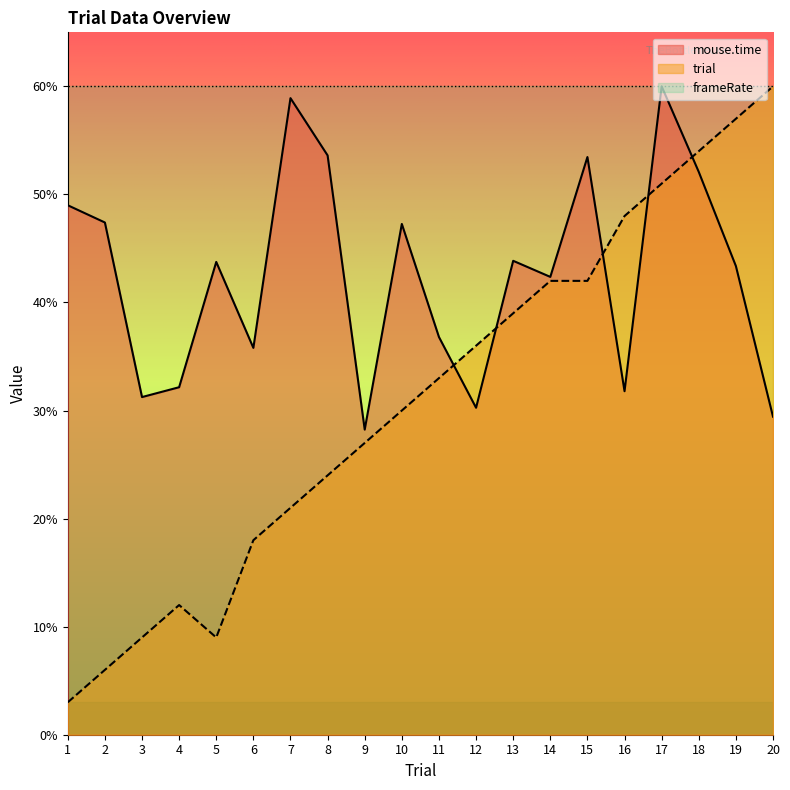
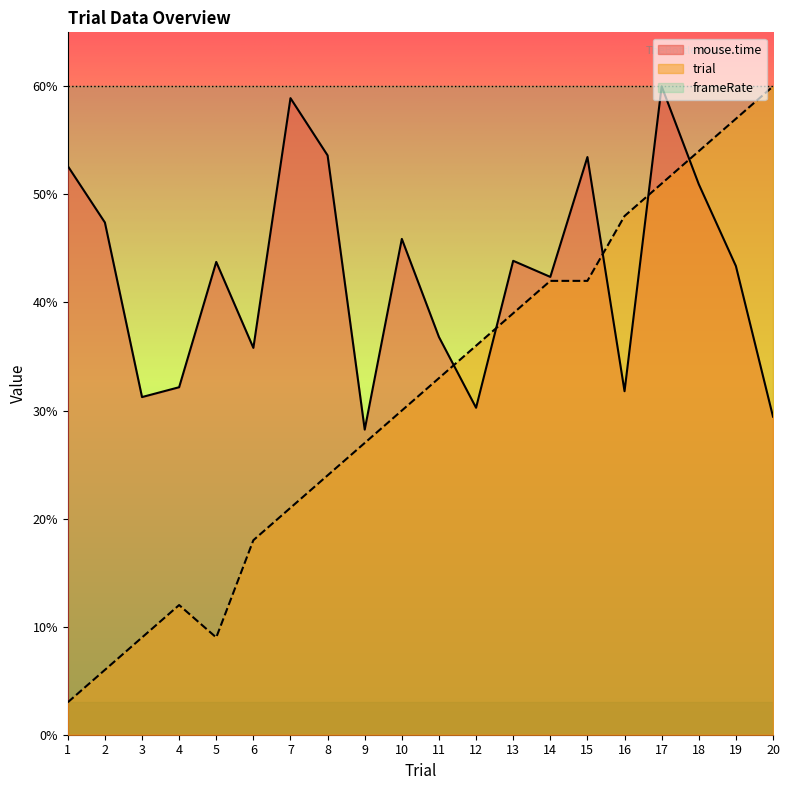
  {
    "mouse.time": {
-     "1": "49.0%",
+     "1": "52.6%",
      "2": "47.4%",
      "3": "31.2%",
      "4": "32.2%",
      "5": "43.8%",
      "6": "35.8%",
      "7": "58.9%",
      "8": "53.6%",
      "9": "28.2%",
-     "10": "47.3%",
+     "10": "45.9%",
      "11": "36.8%",
      "12": "30.3%",
      "13": "43.9%",
      "14": "42.4%",
      "15": "53.5%",
      "16": "31.8%",
-     "18": "52.1%",
+     "18": "50.9%",
      "19": "43.4%",
      "20": "29.4%"
    },
    "trial": {
      "2": "6.0%",
      "3": "9.0%",
      "4": "12.0%",
      "5": "9.0%",
      "6": "18.0%",
      "7": "21.0%",
      "8": "24.0%",
      "9": "27.0%",
      "10": "30.0%",
      "11": "33.0%",
      "12": "36.0%",
      "13": "39.0%",
      "14": "42.0%",
      "15": "42.0%",
      "16": "48.0%",
      "17": "51.0%",
      "18": "54.0%",
      "19": "57.0%"
    },
    "frameRate": {
      "1": "60.0%",
      "2": "60.0%",
      "3": "60.0%",
      "4": "60.0%",
      "5": "60.0%",
      "6": "60.0%",
      "7": "60.0%",
      "8": "60.0%",
      "9": "60.0%",
      "10": "60.0%",
      "11": "60.0%",
      "12": "60.0%",
      "13": "60.0%",
      "14": "60.0%",
      "15": "60.0%",
      "16": "60.0%"
    }
  }
